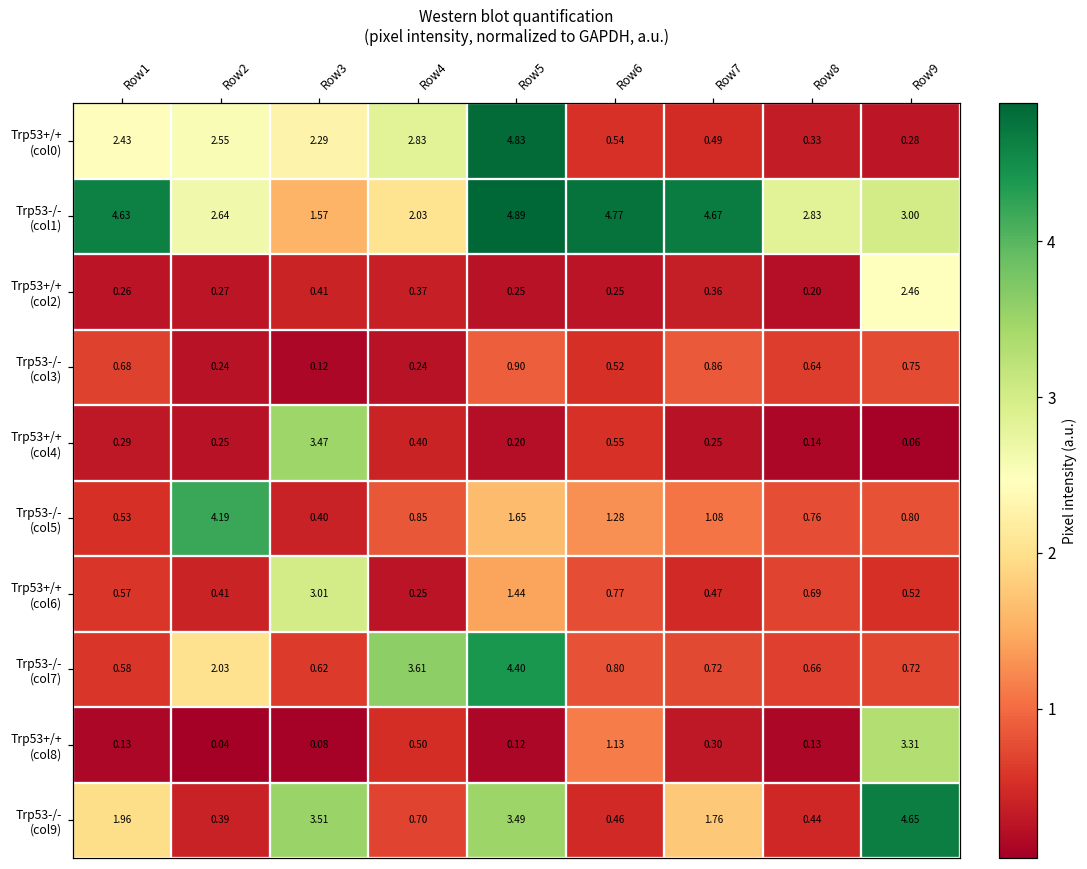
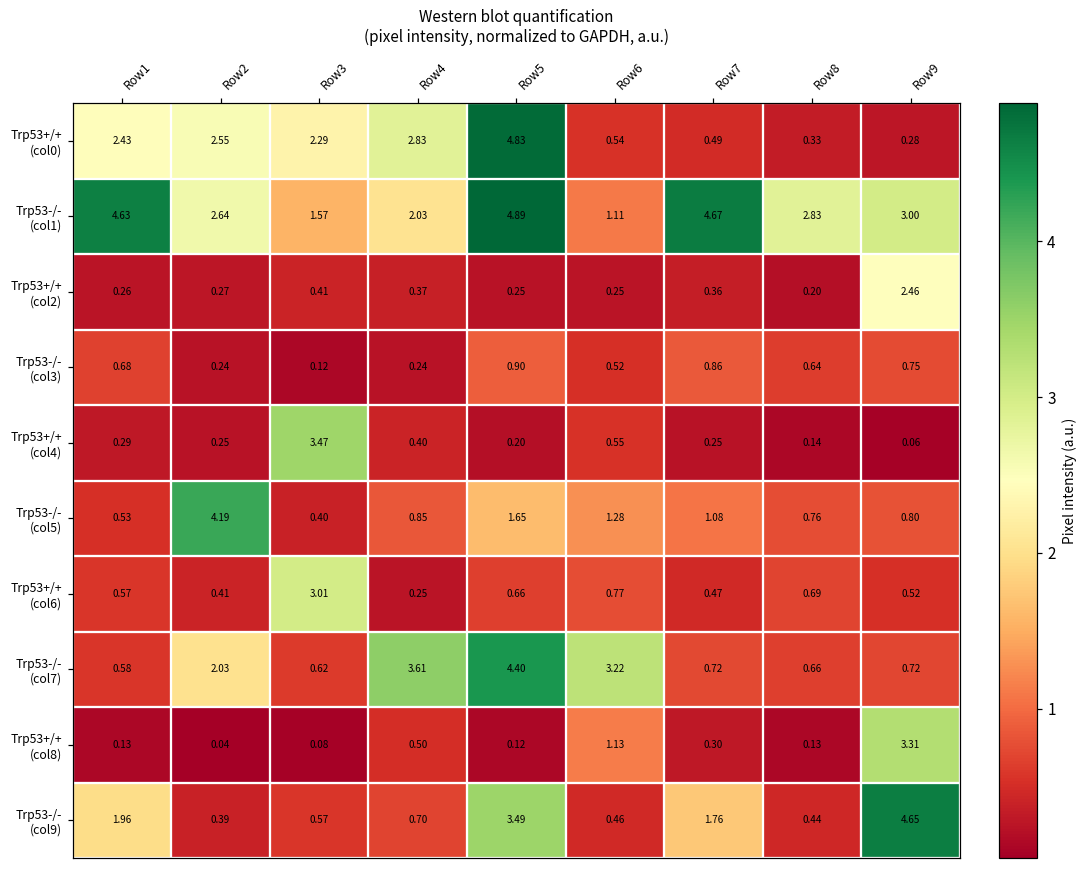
  {
    "Trp53+/+ (col0)": {
      "Row1": 2.43,
      "Row2": 2.55,
      "Row3": 2.29,
      "Row4": 2.83,
      "Row5": 4.83,
      "Row6": 0.54,
      "Row7": 0.49,
      "Row8": 0.33,
      "Row9": 0.28
    },
    "Trp53-/- (col1)": {
      "Row1": 4.63,
      "Row2": 2.64,
      "Row3": 1.57,
      "Row4": 2.03,
      "Row5": 4.89,
-     "Row6": 4.77,
+     "Row6": 1.11,
      "Row7": 4.67,
      "Row8": 2.83,
      "Row9": 3.00
    },
    "Trp53+/+ (col2)": {
      "Row1": 0.26,
      "Row2": 0.27,
      "Row3": 0.41,
      "Row4": 0.37,
      "Row5": 0.25,
      "Row6": 0.25,
      "Row7": 0.36,
      "Row8": 0.20,
      "Row9": 2.46
    },
    "Trp53-/- (col3)": {
      "Row1": 0.68,
      "Row2": 0.24,
      "Row3": 0.12,
      "Row4": 0.24,
      "Row5": 0.90,
      "Row6": 0.52,
      "Row7": 0.86,
      "Row8": 0.64,
      "Row9": 0.75
    },
    "Trp53+/+ (col4)": {
      "Row1": 0.29,
      "Row2": 0.25,
      "Row3": 3.47,
      "Row4": 0.40,
      "Row5": 0.20,
      "Row6": 0.55,
      "Row7": 0.25,
      "Row8": 0.14,
      "Row9": 0.06
    },
    "Trp53-/- (col5)": {
      "Row1": 0.53,
      "Row2": 4.19,
      "Row3": 0.40,
      "Row4": 0.85,
      "Row5": 1.65,
      "Row6": 1.28,
      "Row7": 1.08,
      "Row8": 0.76,
      "Row9": 0.80
    },
    "Trp53+/+ (col6)": {
      "Row1": 0.57,
      "Row2": 0.41,
      "Row3": 3.01,
      "Row4": 0.25,
-     "Row5": 1.44,
+     "Row5": 0.66,
      "Row6": 0.77,
      "Row7": 0.47,
      "Row8": 0.69,
      "Row9": 0.52
    },
    "Trp53-/- (col7)": {
      "Row1": 0.58,
      "Row2": 2.03,
      "Row3": 0.62,
      "Row4": 3.61,
      "Row5": 4.40,
-     "Row6": 0.80,
+     "Row6": 3.22,
      "Row7": 0.72,
      "Row8": 0.66,
      "Row9": 0.72
    },
    "Trp53+/+ (col8)": {
      "Row1": 0.13,
      "Row2": 0.04,
      "Row3": 0.08,
      "Row4": 0.50,
      "Row5": 0.12,
      "Row6": 1.13,
      "Row7": 0.30,
      "Row8": 0.13,
      "Row9": 3.31
    },
    "Trp53-/- (col9)": {
      "Row1": 1.96,
      "Row2": 0.39,
-     "Row3": 3.51,
+     "Row3": 0.57,
      "Row4": 0.70,
      "Row5": 3.49,
      "Row6": 0.46,
      "Row7": 1.76,
      "Row8": 0.44,
      "Row9": 4.65
    }
  }
